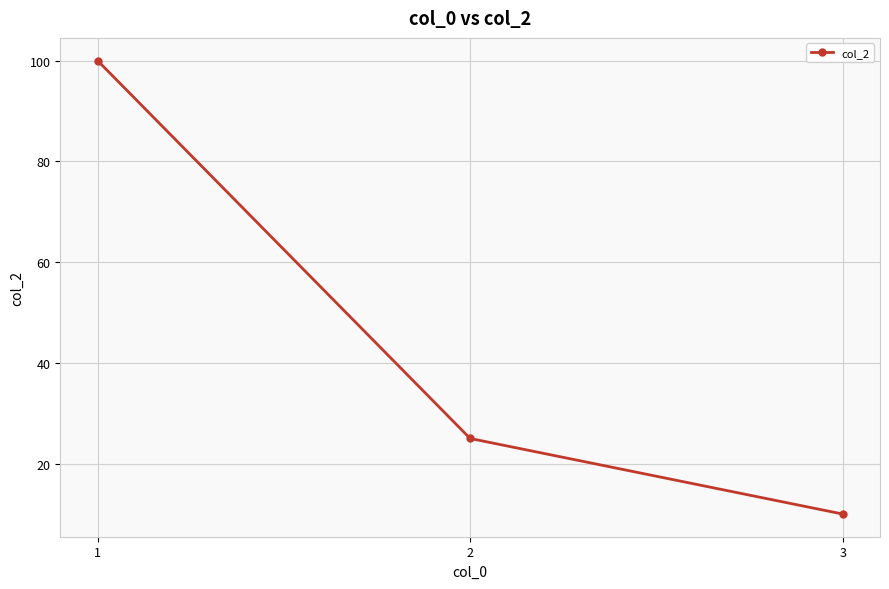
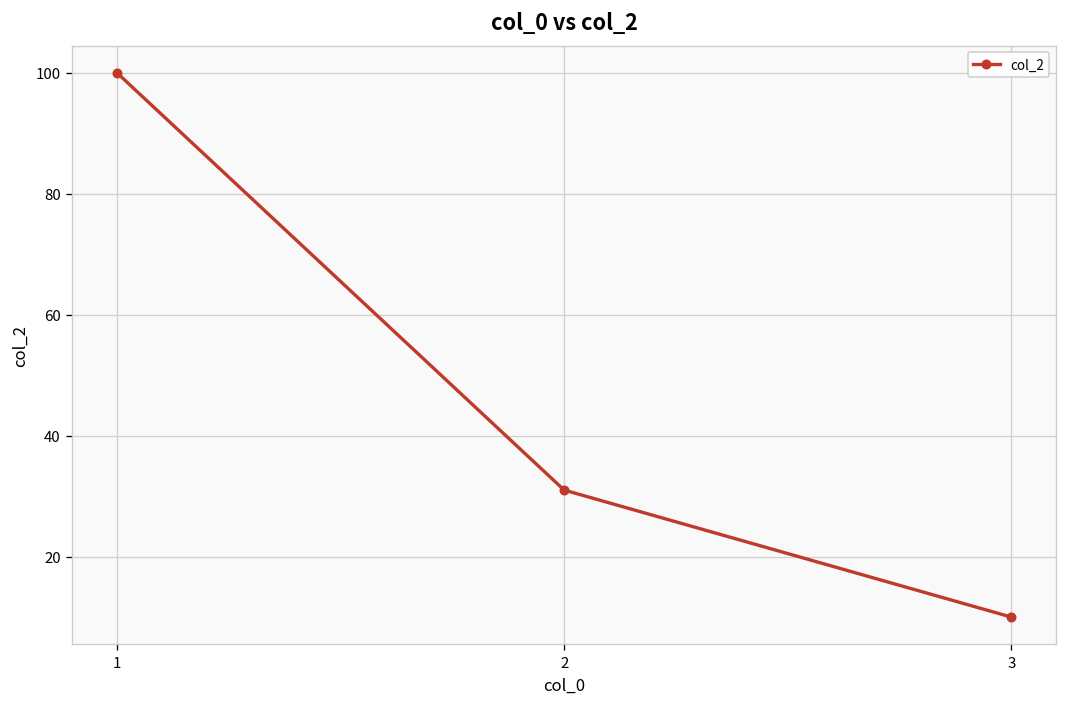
  {
    "1": 100,
-   "2": 25,
+   "2": 31,
    "3": 10
  }
